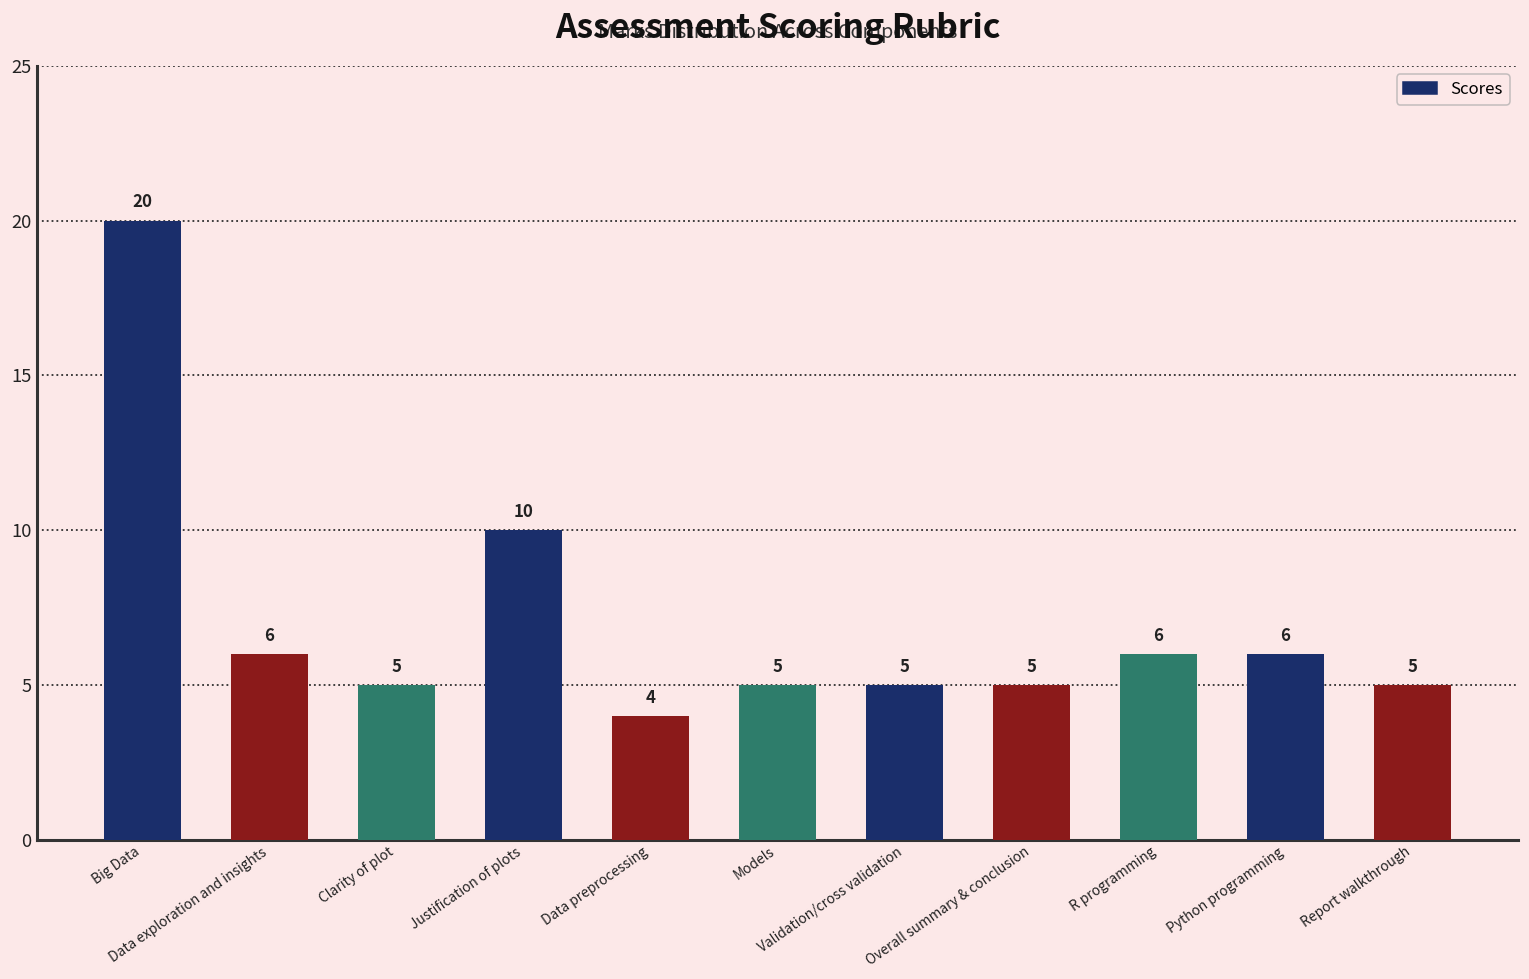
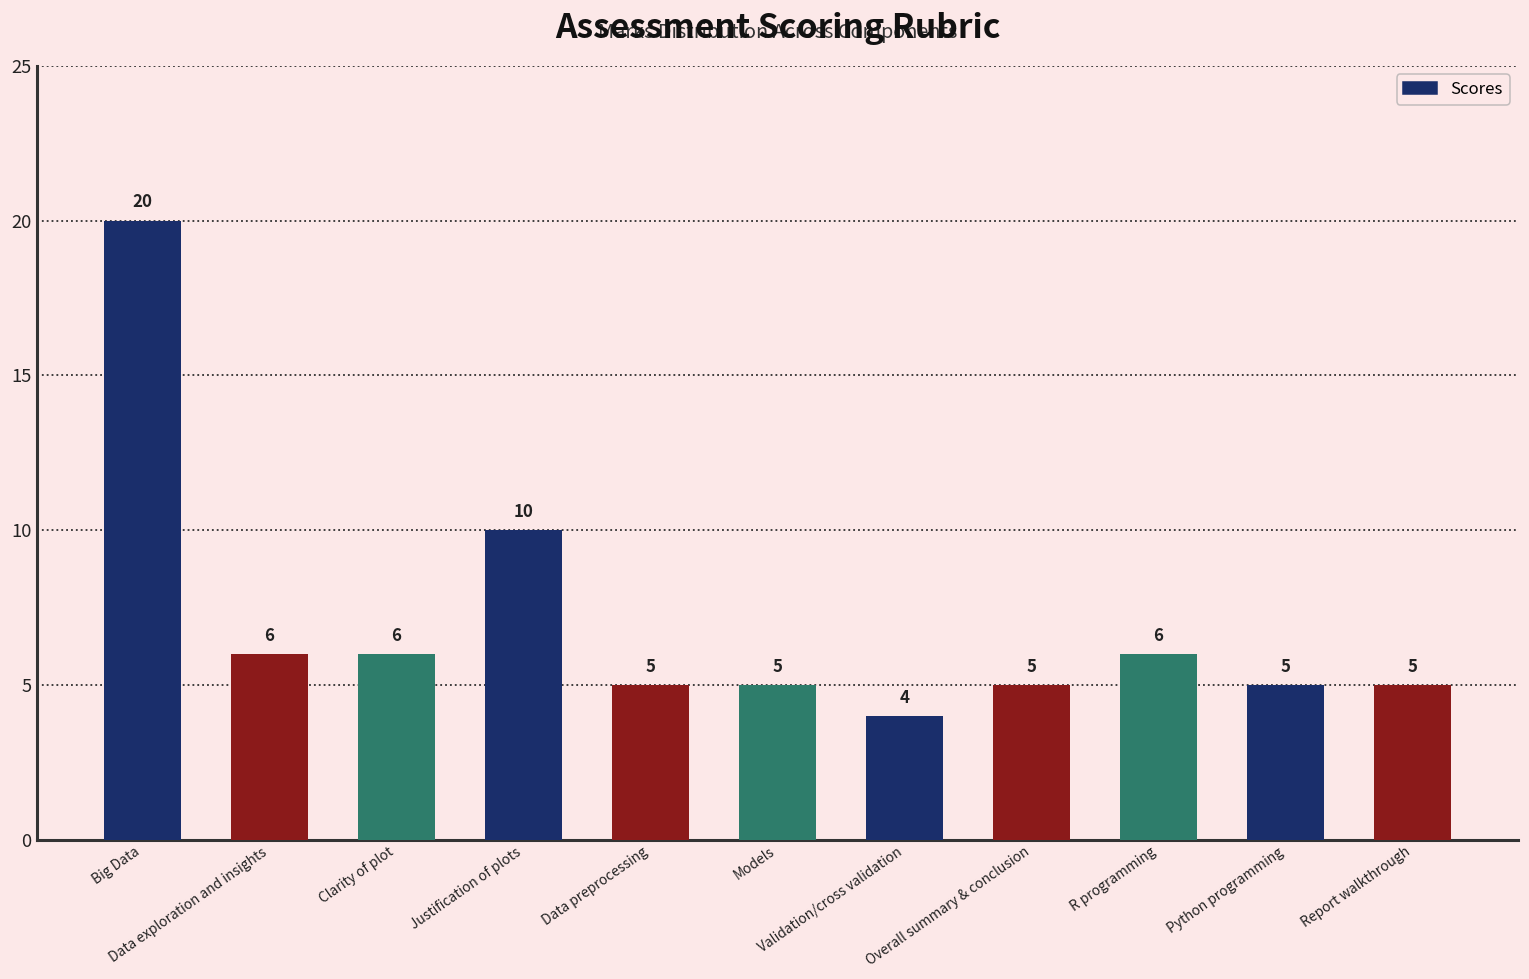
  {
    "Big Data": 20,
    "Data exploration and insights": 6,
-   "Clarity of plot": 5,
+   "Clarity of plot": 6,
    "Justification of plots": 10,
-   "Data preprocessing": 4,
+   "Data preprocessing": 5,
    "Models": 5,
-   "Validation/cross validation": 5,
+   "Validation/cross validation": 4,
    "Overall summary & conclusion": 5,
    "R programming": 6,
-   "Python programming": 6,
+   "Python programming": 5,
    "Report walkthrough": 5
  }
